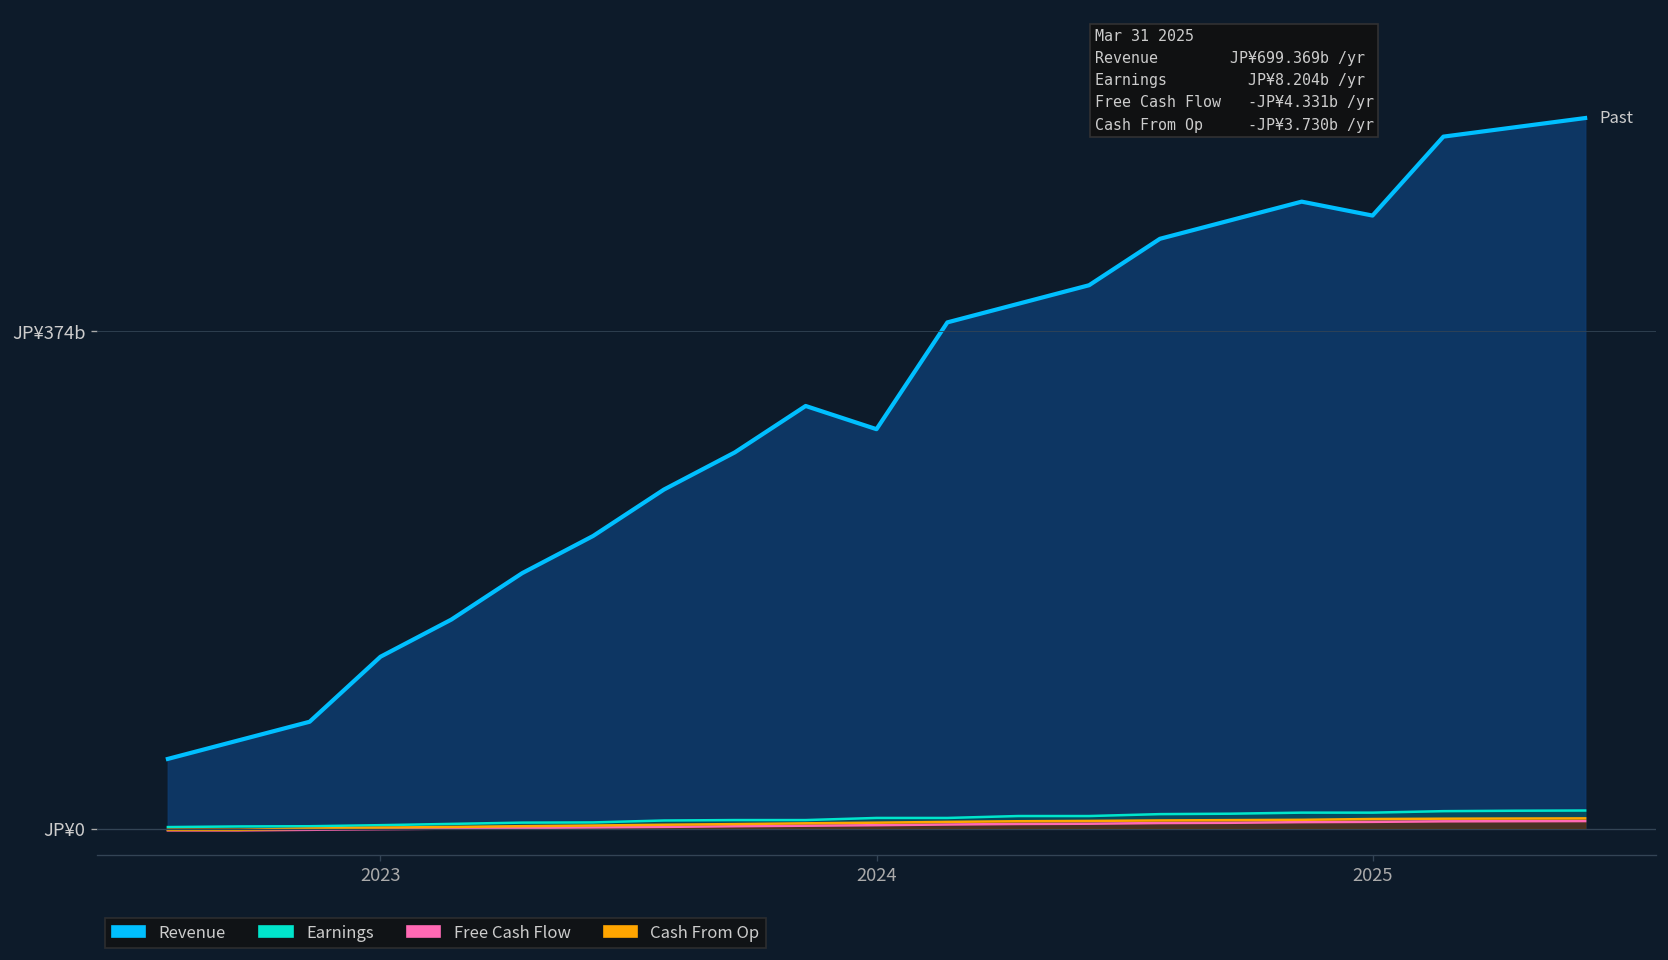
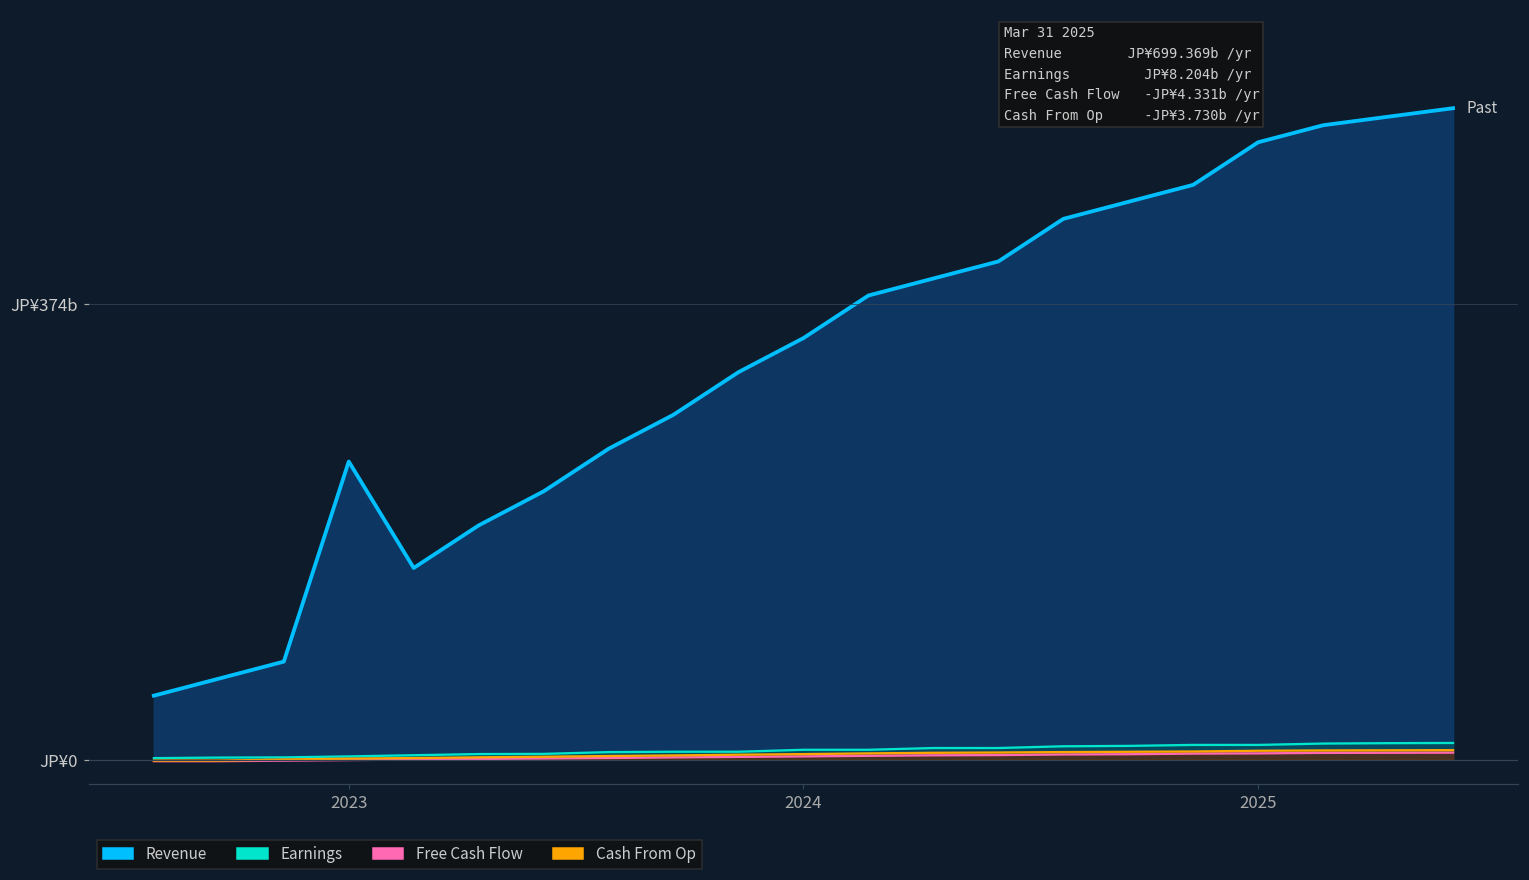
  {
    "Revenue": {
-     "2023": "JP¥130b",
-     "2024": "JP¥301b",
-     "2025": "JP¥462b"
+     "2023": "JP¥245b",
+     "2024": "JP¥347b",
+     "2025": "JP¥508b"
    },
    "Earnings": {
      "2024": "JP¥8b",
      "2025": "JP¥12b"
    }
  }
